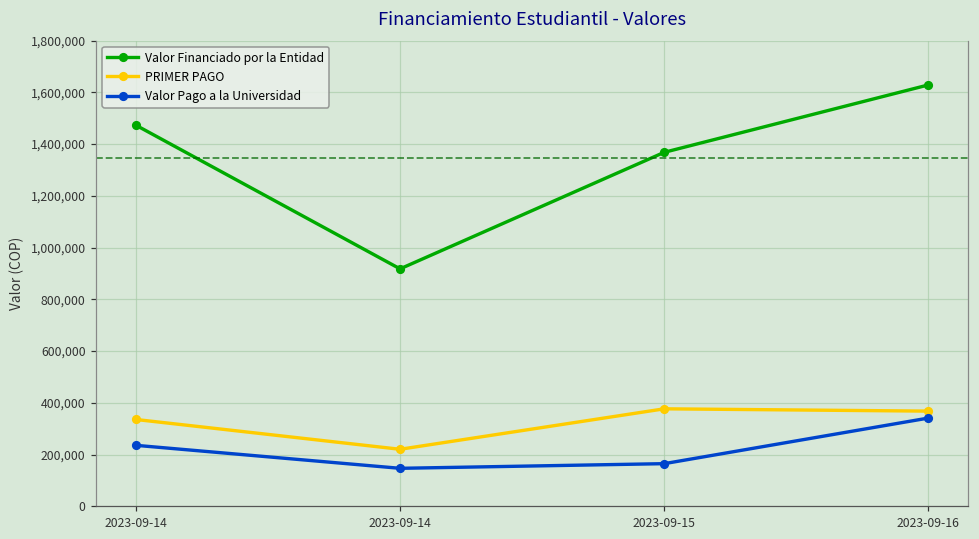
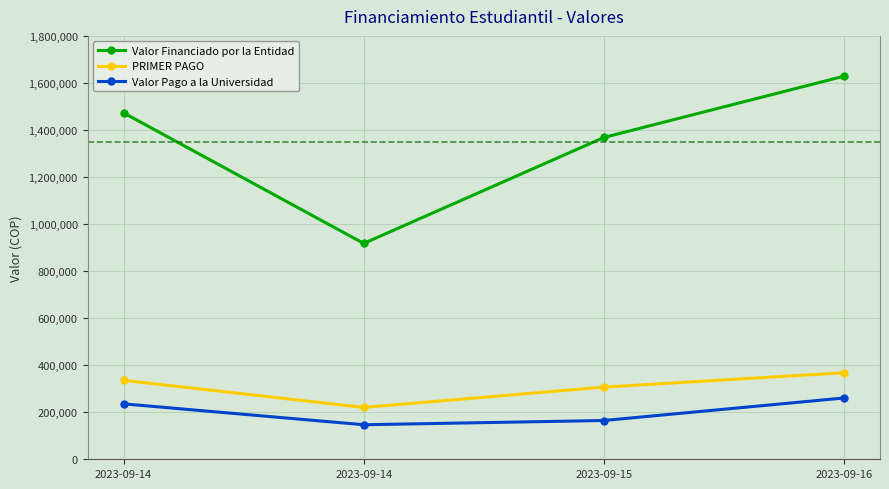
  {
    "Valor Financiado por la Entidad": {
      "2023-09-15": "1,370,000",
      "2023-09-16": "1,630,000"
    },
    "PRIMER PAGO": {
-     "2023-09-15": "380,000",
+     "2023-09-15": "310,000",
      "2023-09-16": "370,000"
    },
    "Valor Pago a la Universidad": {
      "2023-09-15": "160,000",
-     "2023-09-16": "340,000"
+     "2023-09-16": "260,000"
    }
  }
